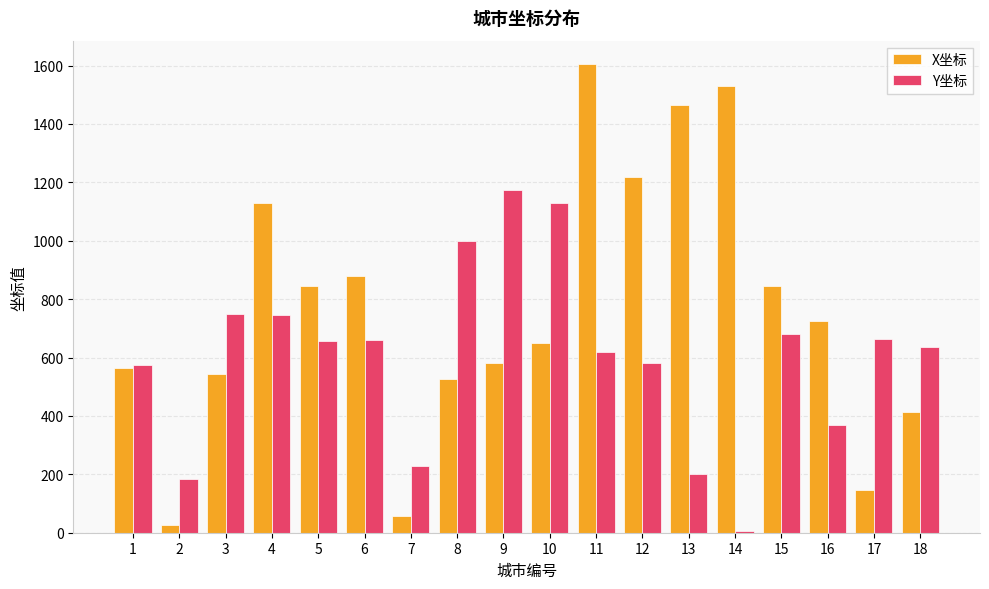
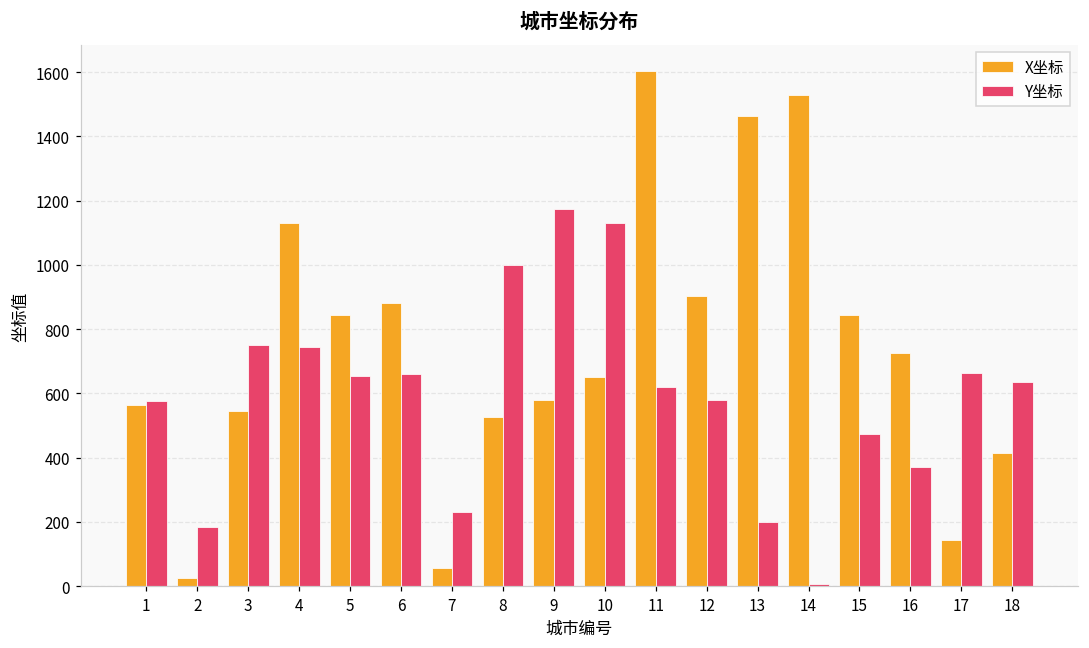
  {
    "X坐标": {
      "1": 570,
      "2": 30,
      "3": 550,
      "4": 1130,
      "5": 850,
      "6": 880,
      "7": 60,
      "8": 530,
      "9": 580,
      "10": 650,
      "11": 1610,
-     "12": 1220,
+     "12": 900,
      "13": 1470,
      "14": 1530,
      "15": 850,
      "16": 730,
      "17": 150,
      "18": 420
    },
    "Y坐标": {
      "1": 580,
      "2": 190,
      "3": 750,
      "4": 740,
      "5": 660,
      "6": 660,
      "7": 230,
      "8": 1000,
      "9": 1180,
      "10": 1130,
      "11": 620,
      "12": 580,
      "13": 200,
-     "15": 680,
+     "15": 470,
      "16": 370,
      "17": 670,
      "18": 640
    }
  }
